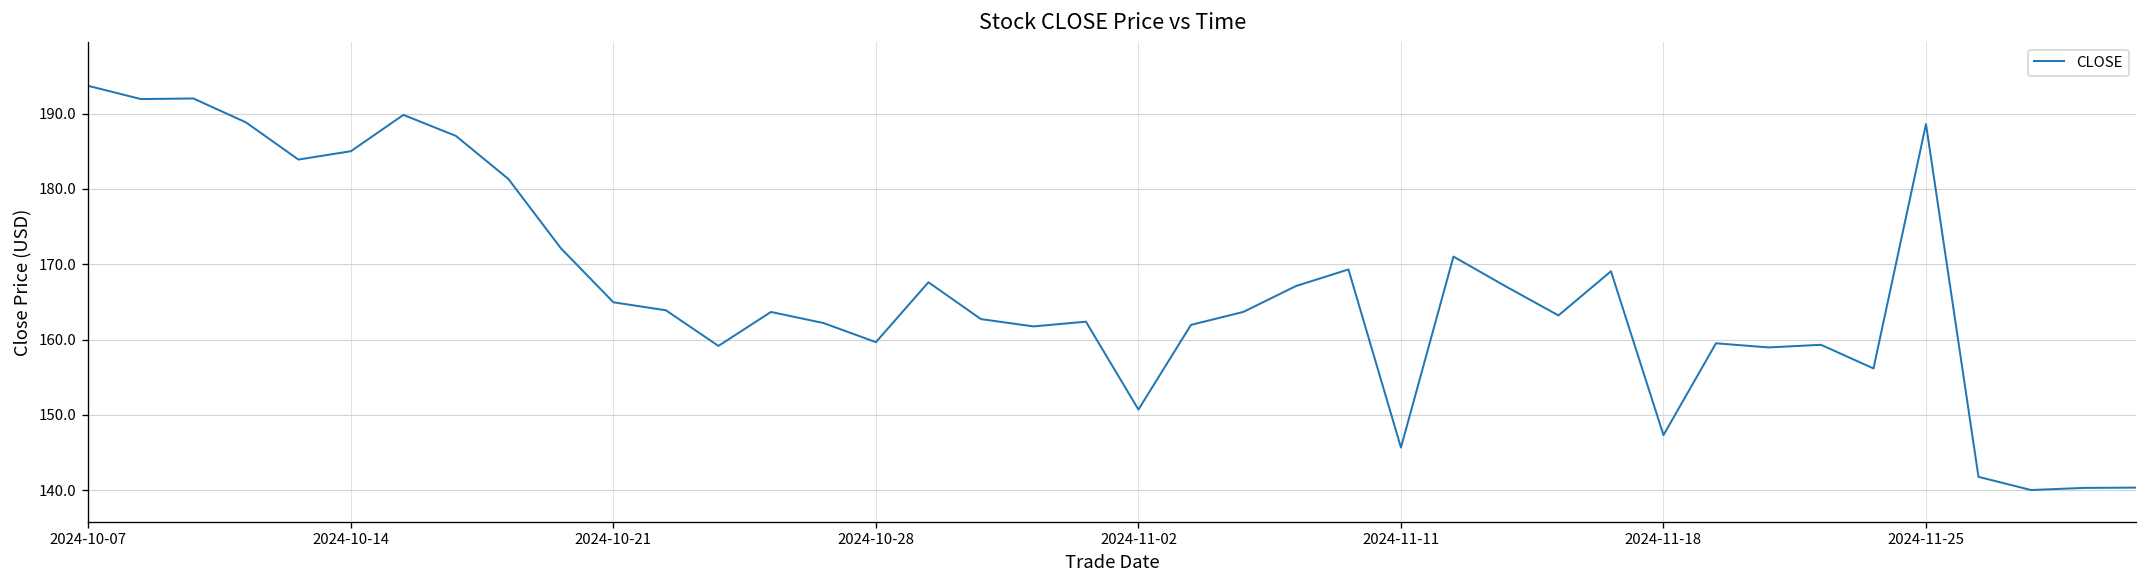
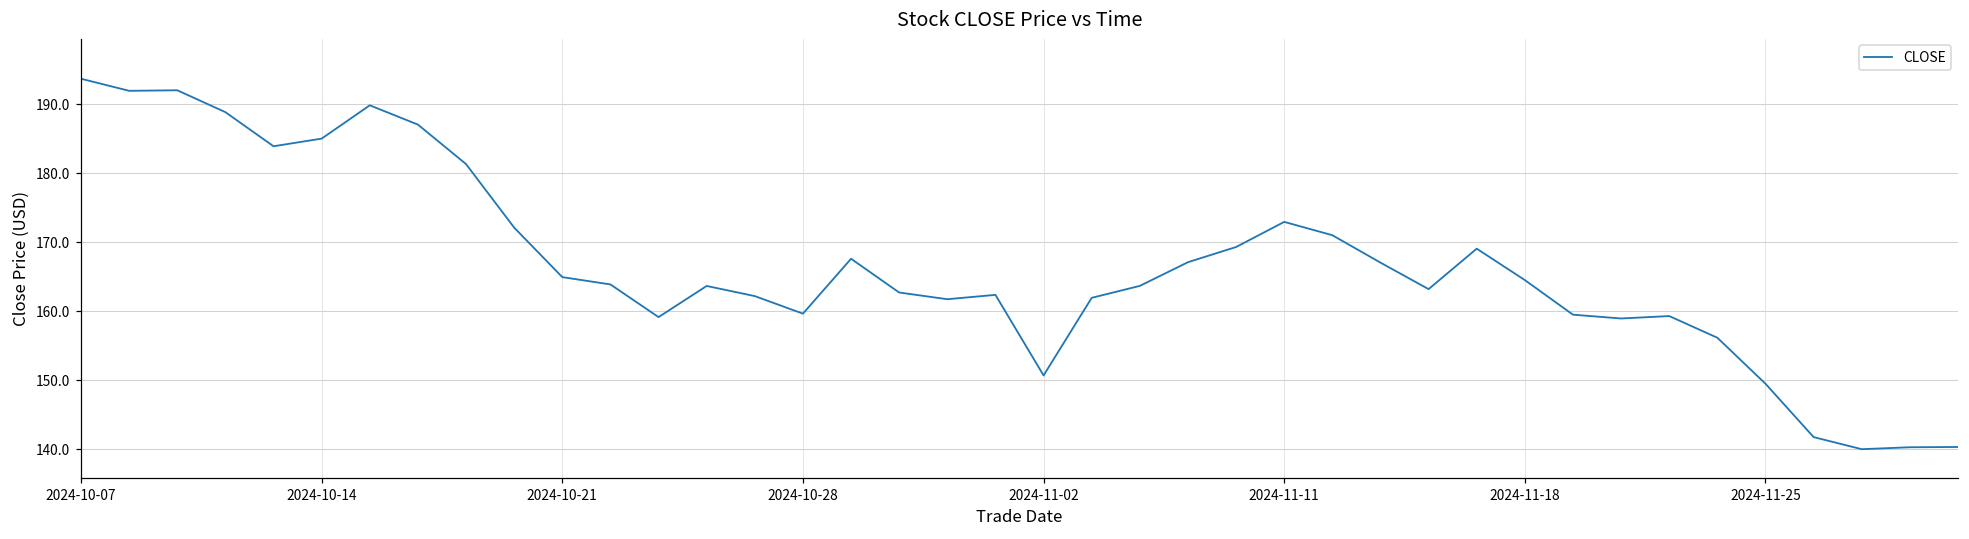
  {
    "2024-10-07": 194,
    "2024-10-14": 185,
    "2024-10-21": 165,
    "2024-10-28": 160,
    "2024-11-02": 151,
-   "2024-11-11": 146,
-   "2024-11-18": 147,
-   "2024-11-25": 189
+   "2024-11-11": 173,
+   "2024-11-18": 165,
+   "2024-11-25": 150
  }
